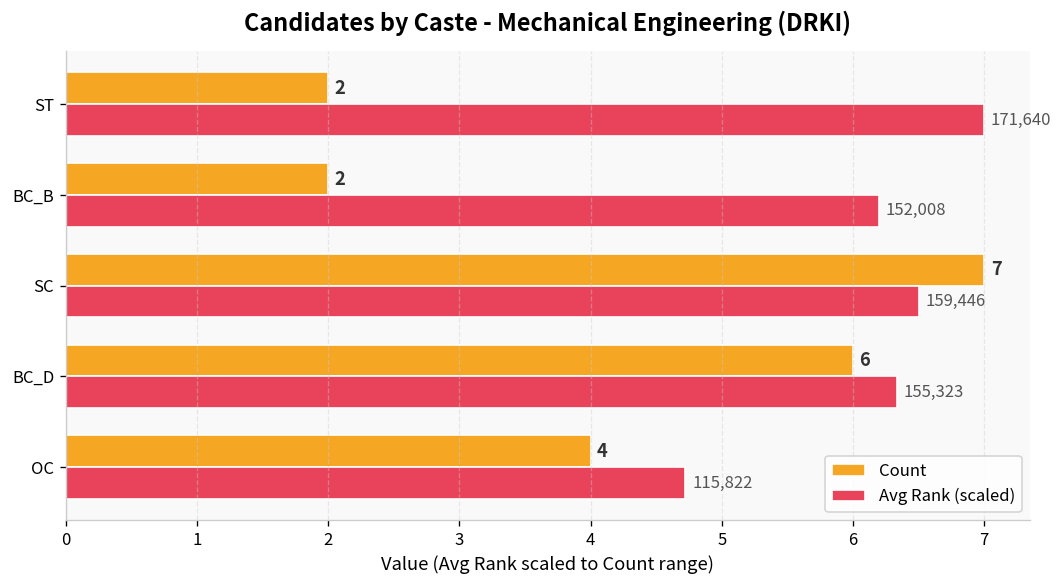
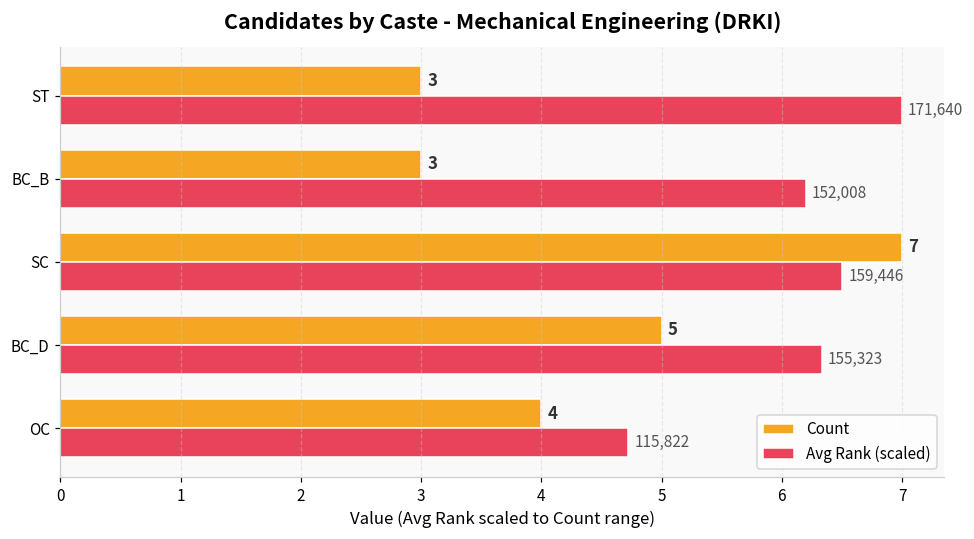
  {
    "Count": {
-     "ST": 2,
-     "BC_B": 2,
+     "ST": 3,
+     "BC_B": 3,
      "SC": 7,
-     "BC_D": 6,
+     "BC_D": 5,
      "OC": 4
    }
  }
